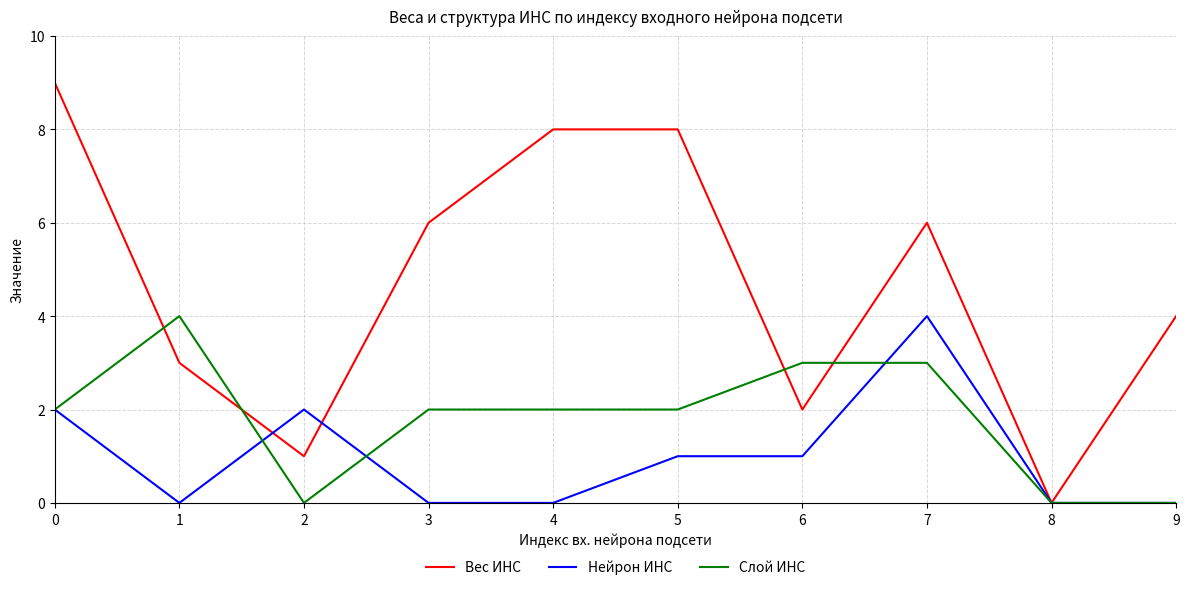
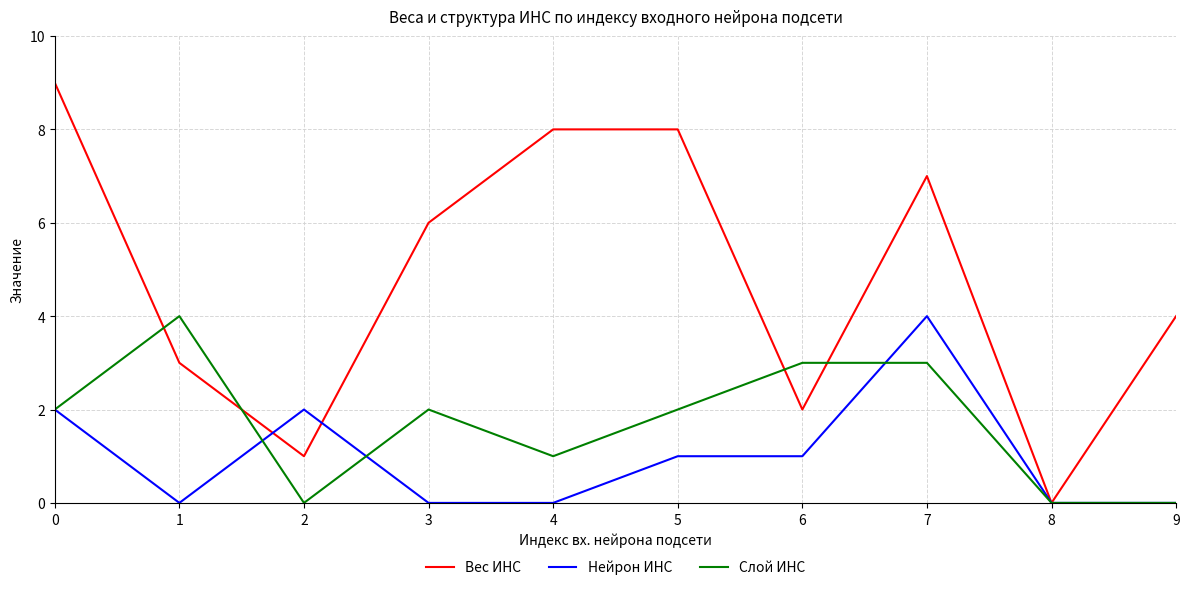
  {
    "Вес ИНС": {
      "0": 9,
      "1": 3,
      "2": 1,
      "3": 6,
      "4": 8,
      "5": 8,
      "6": 2,
-     "7": 6,
+     "7": 7,
      "9": 4
    },
    "Нейрон ИНС": {
      "1": 0,
      "2": 2,
      "3": 0,
      "4": 0,
      "5": 1,
      "6": 1,
      "7": 4
    },
    "Слой ИНС": {
      "1": 4,
      "2": 0,
      "3": 2,
-     "4": 2,
+     "4": 1,
      "5": 2,
      "6": 3,
      "7": 3
    }
  }
